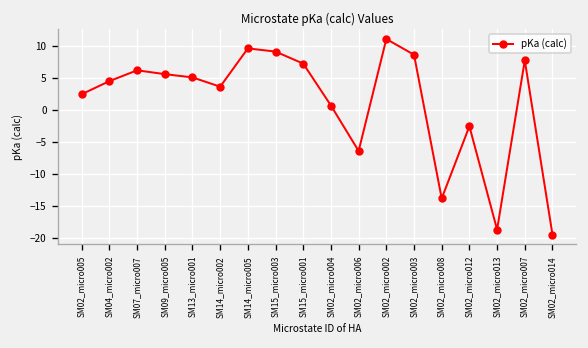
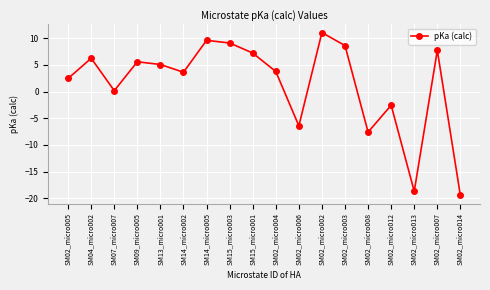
  {
    "SM02_micro005": 2,
-   "SM04_micro002": 4,
-   "SM07_micro007": 6,
+   "SM04_micro002": 6,
+   "SM07_micro007": 0,
    "SM09_micro005": 6,
    "SM13_micro001": 5,
    "SM14_micro002": 4,
    "SM14_micro005": 10,
    "SM15_micro003": 9,
    "SM15_micro001": 7,
-   "SM02_micro004": 1,
+   "SM02_micro004": 4,
    "SM02_micro006": -6,
    "SM02_micro002": 11,
    "SM02_micro003": 9,
-   "SM02_micro008": -14,
+   "SM02_micro008": -8,
    "SM02_micro012": -3,
    "SM02_micro013": -19,
    "SM02_micro007": 8,
    "SM02_micro014": -19
  }
